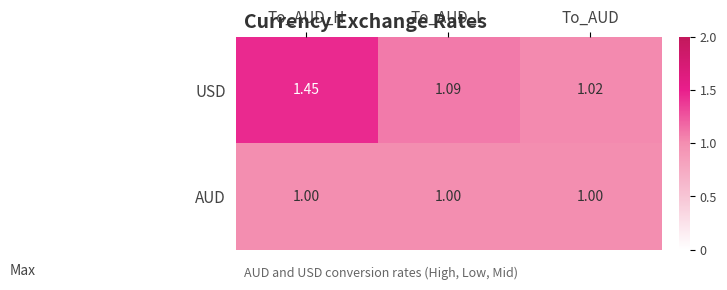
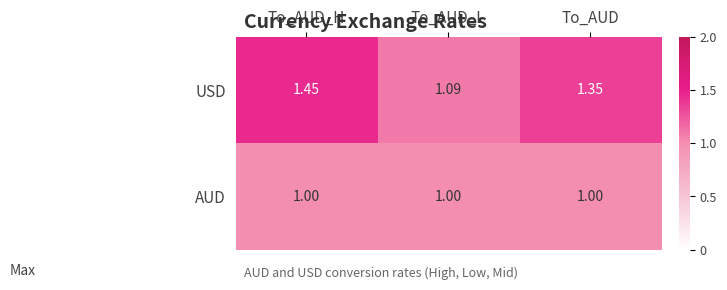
  {
    "USD": {
      "To_AUD_H": 1.45,
      "To_AUD_L": 1.09,
-     "To_AUD": 1.02
+     "To_AUD": 1.35
    },
    "AUD": {
      "To_AUD_H": 1.00,
      "To_AUD_L": 1.00,
      "To_AUD": 1.00
    }
  }
